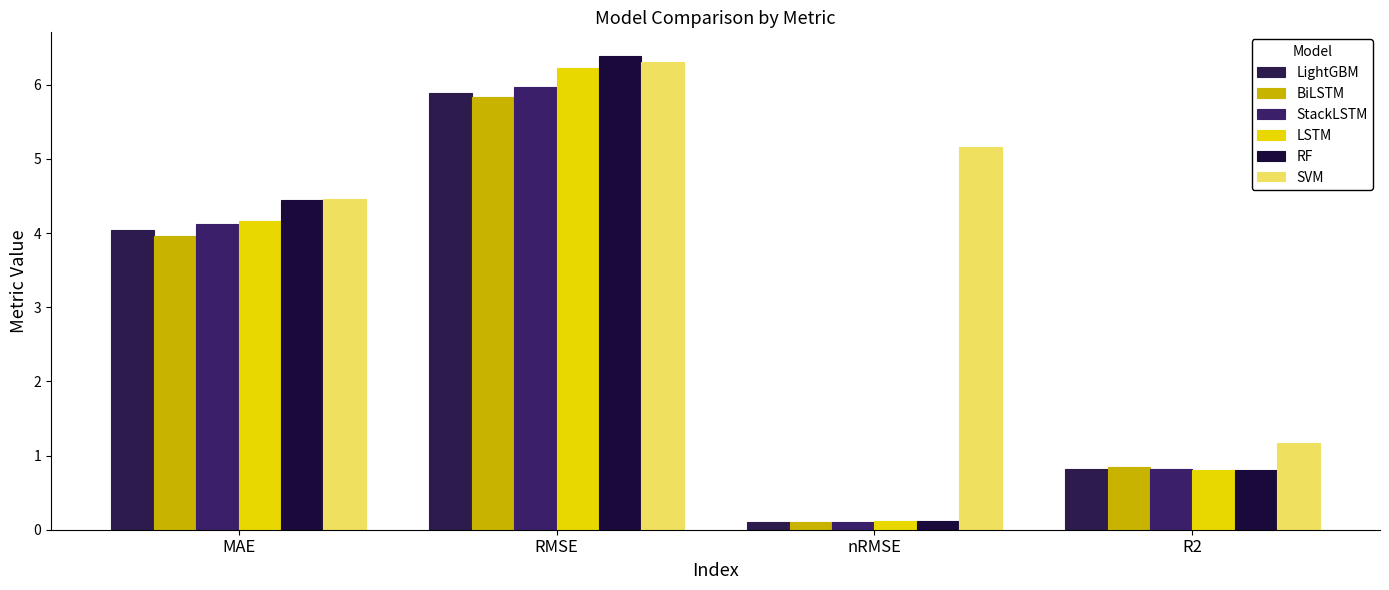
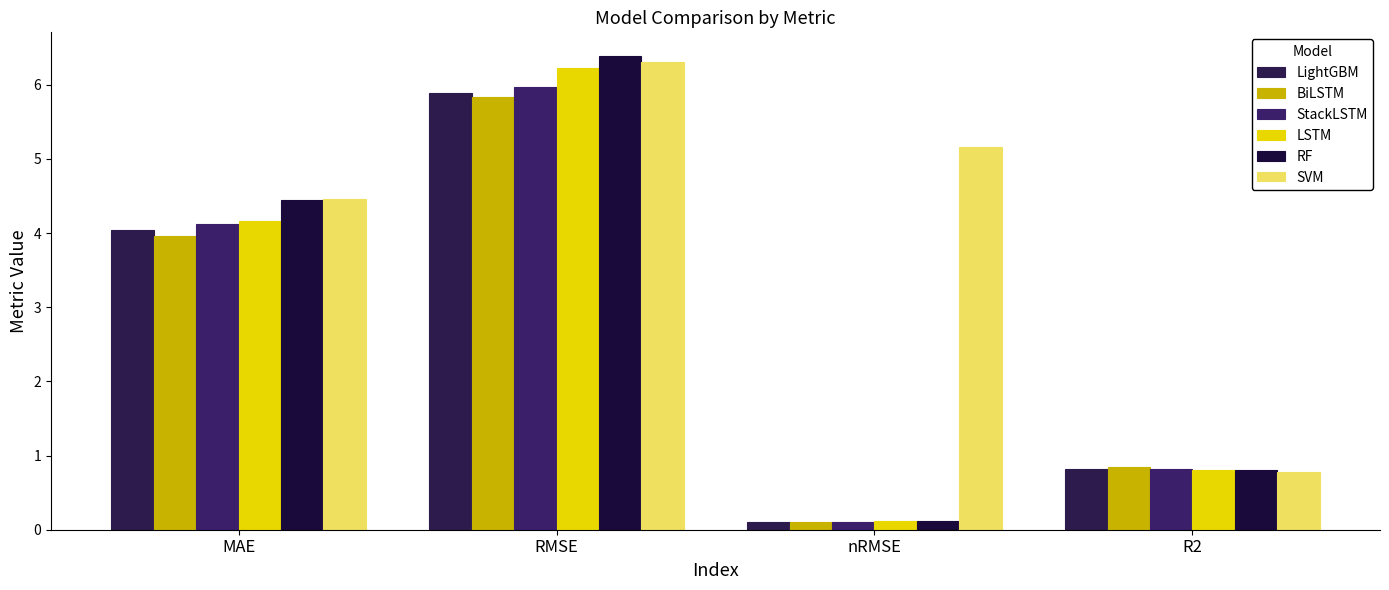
  {
    "SVM": {
      "MAE": 4.5,
      "RMSE": 6.3,
      "nRMSE": 5.2,
-     "R2": 1.2
+     "R2": 0.8
    }
  }
